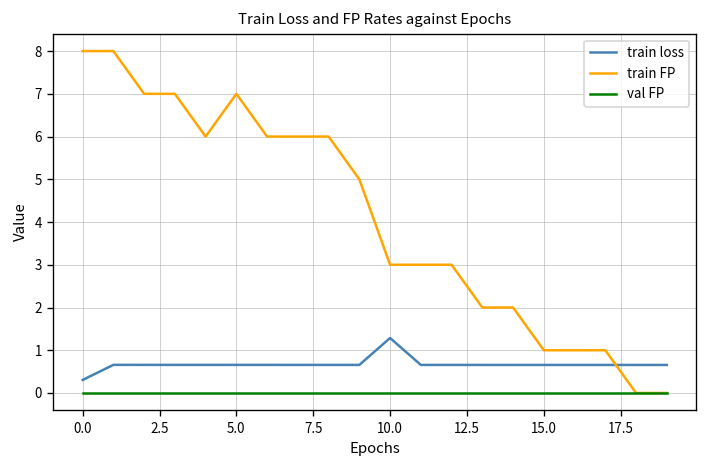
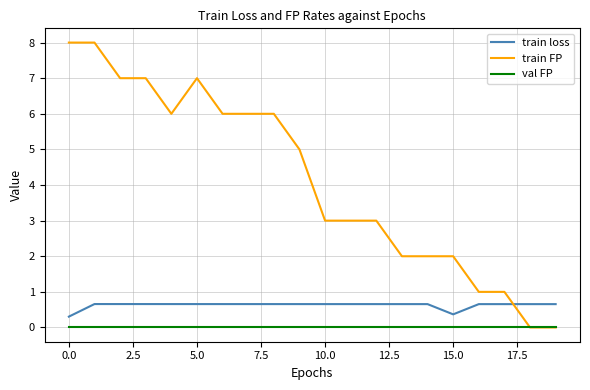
  {
    "train loss": {
      "0.0": 0.3,
      "5.0": 0.7,
-     "10.0": 1.3,
-     "15.0": 0.7
+     "10.0": 0.7,
+     "15.0": 0.4
    },
    "train FP": {
      "0.0": 8,
      "5.0": 7,
      "10.0": 3,
-     "15.0": 1
+     "15.0": 2
    },
    "val FP": {
      "0.0": 0.0,
      "5.0": 0.0,
      "10.0": 0.0,
      "15.0": 0.0
    }
  }
